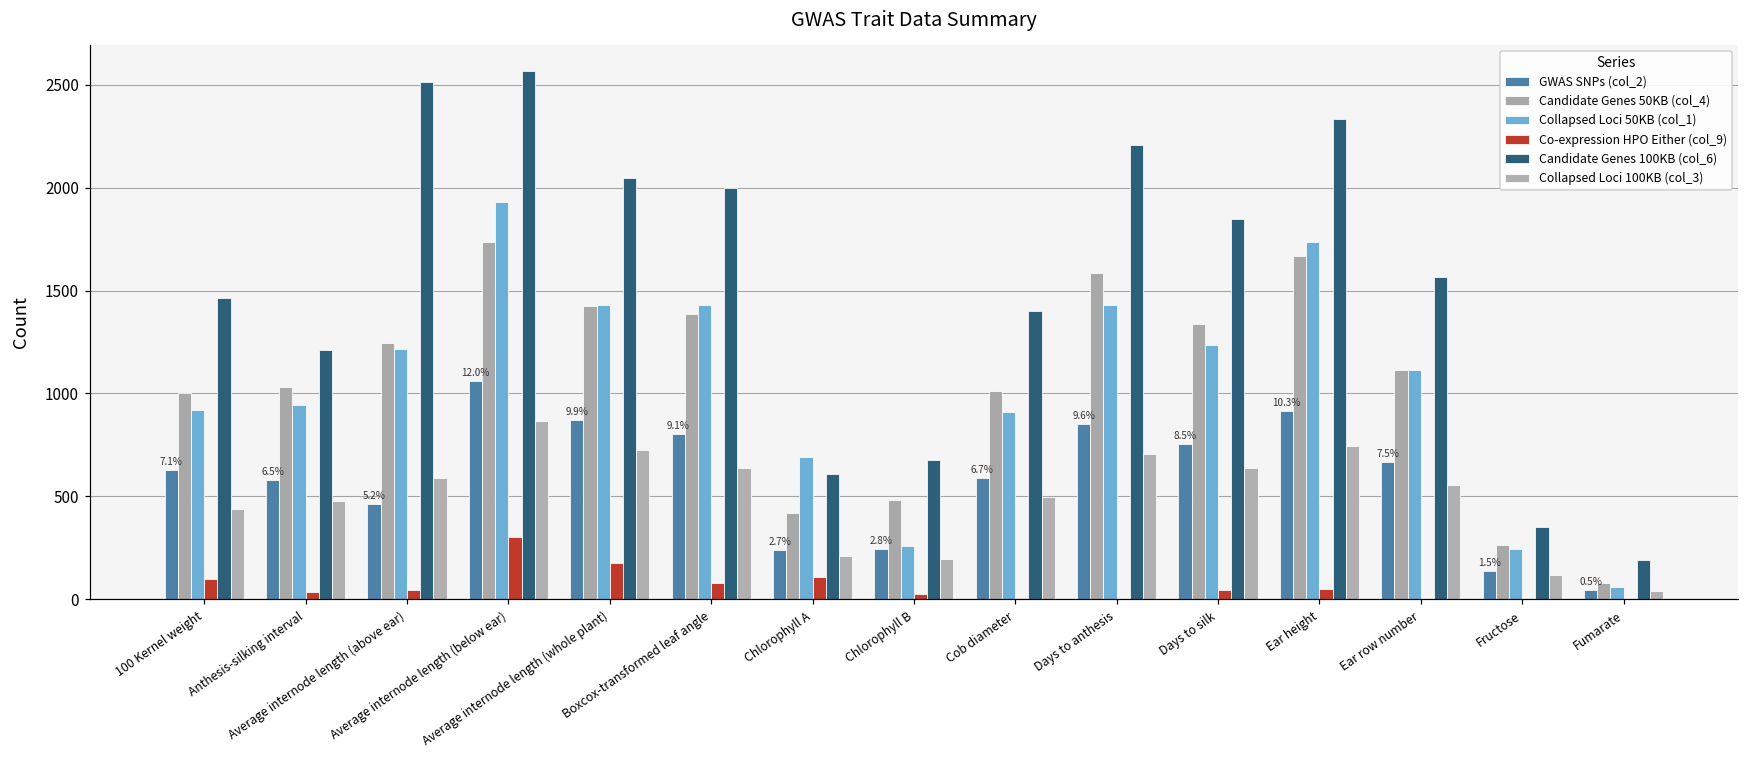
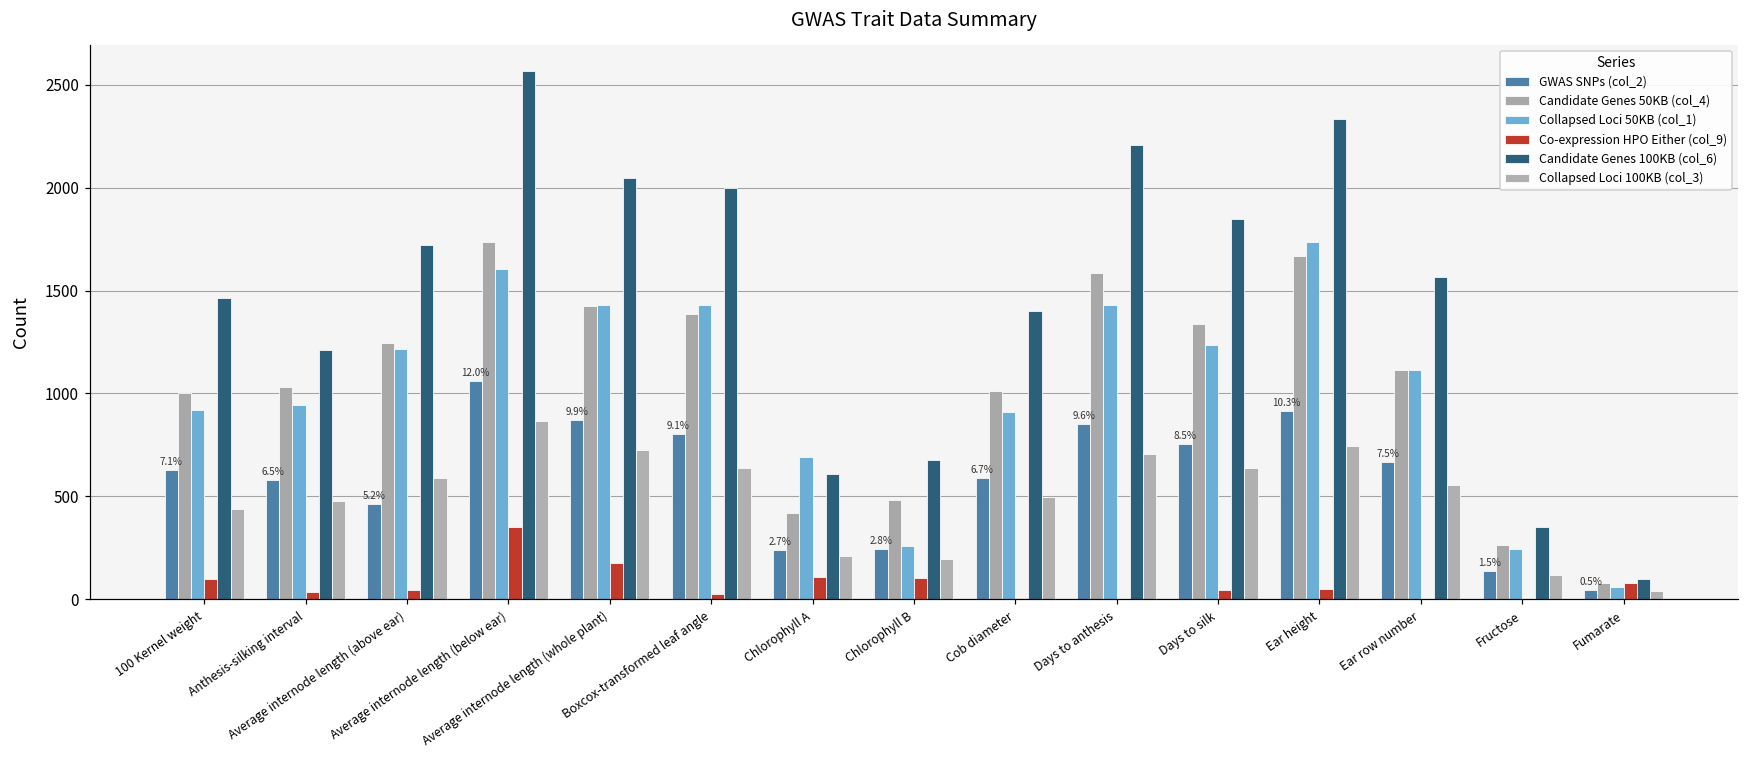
  {
    "GWAS SNPs (col_2)": {
      "Fumarate": 40
    },
    "Collapsed Loci 50KB (col_1)": {
      "100 Kernel weight": 920,
      "Anthesis-silking interval": 940,
      "Average internode length (above ear)": 1210,
-     "Average internode length (below ear)": 1930,
+     "Average internode length (below ear)": 1610,
      "Average internode length (whole plant)": 1430,
      "Boxcox-transformed leaf angle": 1430,
      "Chlorophyll A": 690,
      "Chlorophyll B": 260,
      "Cob diameter": 910,
      "Days to anthesis": 1430,
      "Days to silk": 1240,
      "Ear height": 1740,
      "Ear row number": 1110,
      "Fructose": 250,
      "Fumarate": 60
    },
    "Co-expression HPO Either (col_9)": {
      "100 Kernel weight": 100,
      "Anthesis-silking interval": 40,
      "Average internode length (above ear)": 40,
-     "Average internode length (below ear)": 300,
+     "Average internode length (below ear)": 350,
      "Average internode length (whole plant)": 180,
-     "Boxcox-transformed leaf angle": 80,
+     "Boxcox-transformed leaf angle": 30,
      "Chlorophyll A": 110,
-     "Chlorophyll B": 30,
+     "Chlorophyll B": 100,
      "Days to silk": 40,
      "Ear height": 50,
      "Fructose": 0,
-     "Fumarate": 0
+     "Fumarate": 80
    },
    "Candidate Genes 100KB (col_6)": {
      "100 Kernel weight": 1470,
      "Anthesis-silking interval": 1210,
-     "Average internode length (above ear)": 2510,
+     "Average internode length (above ear)": 1720,
      "Average internode length (below ear)": 2570,
      "Average internode length (whole plant)": 2050,
      "Boxcox-transformed leaf angle": 2000,
      "Chlorophyll A": 610,
      "Chlorophyll B": 680,
      "Cob diameter": 1400,
      "Days to anthesis": 2210,
      "Days to silk": 1850,
      "Ear height": 2330,
      "Ear row number": 1570,
      "Fructose": 350,
-     "Fumarate": 190
+     "Fumarate": 100
    }
  }
